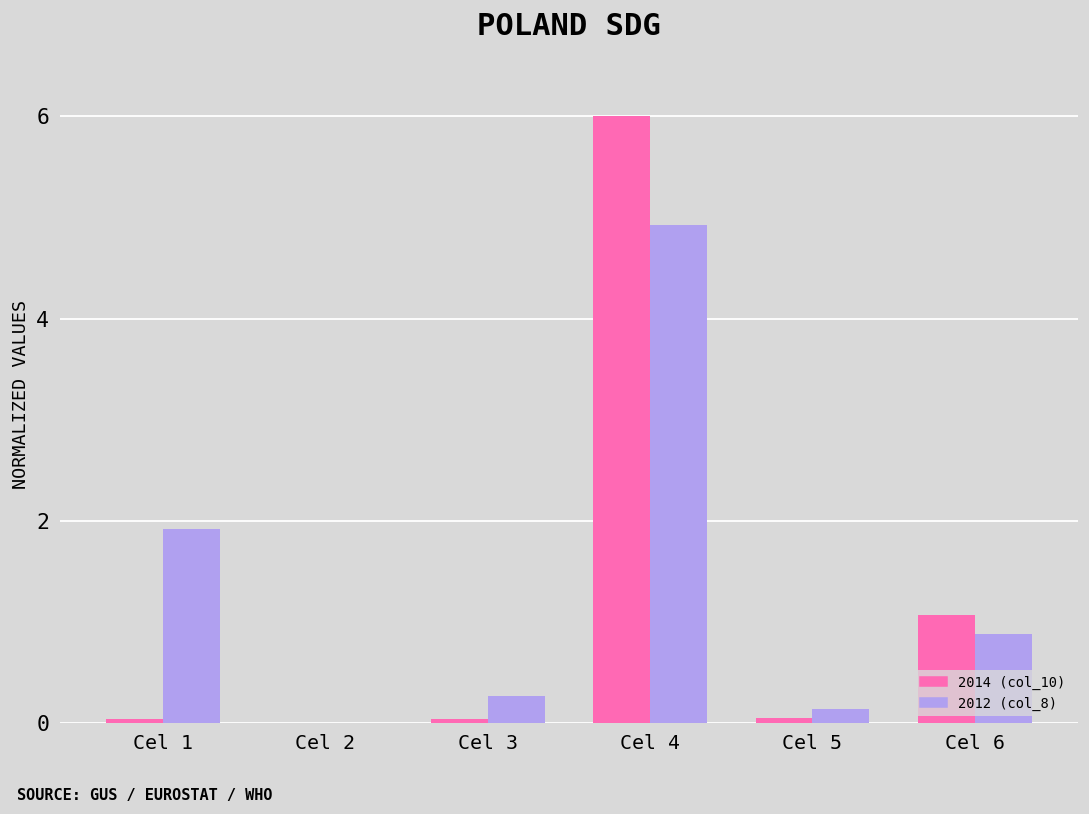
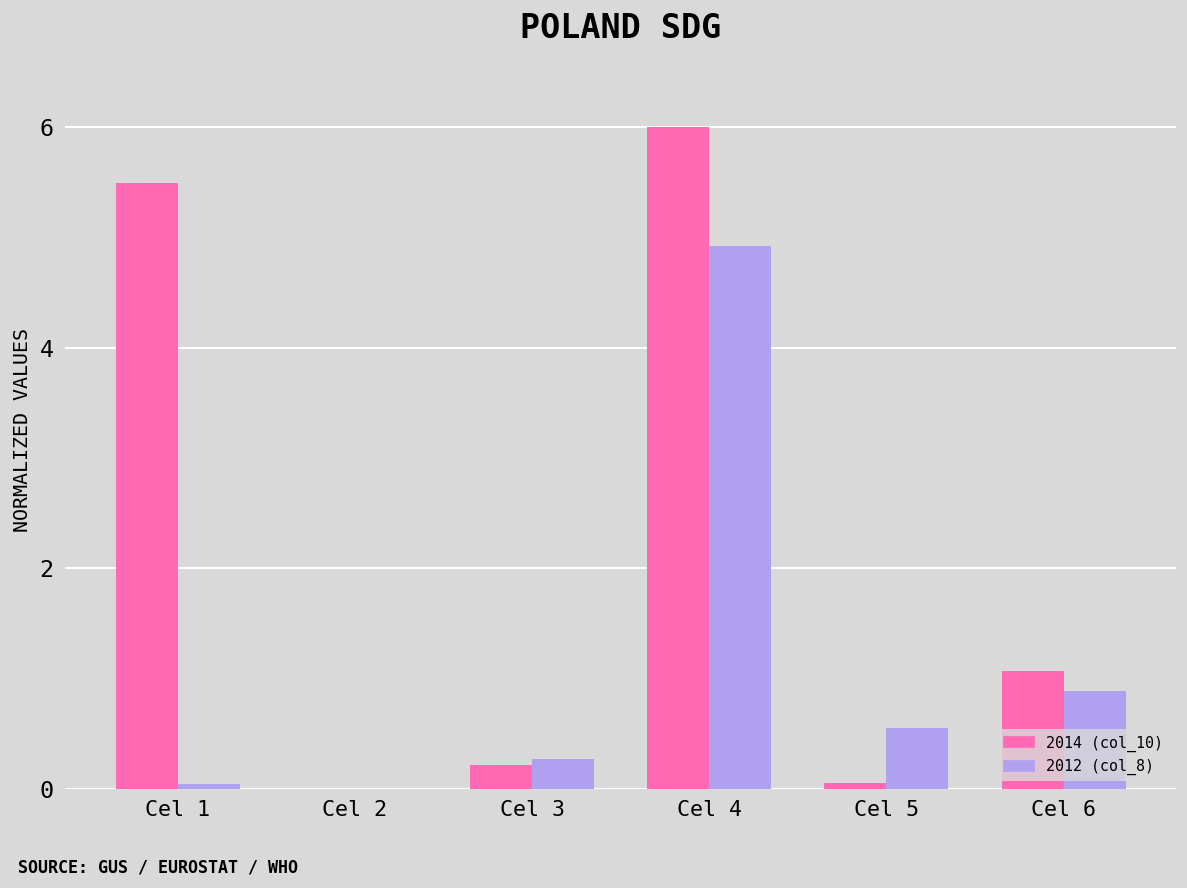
  {
    "2014 (col_10)": {
-     "Cel 1": 0.0,
-     "Cel 3": 0.0,
+     "Cel 1": 5.5,
+     "Cel 3": 0.2,
      "Cel 4": 6.0,
      "Cel 5": 0.1,
      "Cel 6": 1.1
    },
    "2012 (col_8)": {
-     "Cel 1": 1.9,
+     "Cel 1": 0.0,
      "Cel 3": 0.3,
      "Cel 4": 4.9,
-     "Cel 5": 0.1,
+     "Cel 5": 0.5,
      "Cel 6": 0.9
    }
  }
